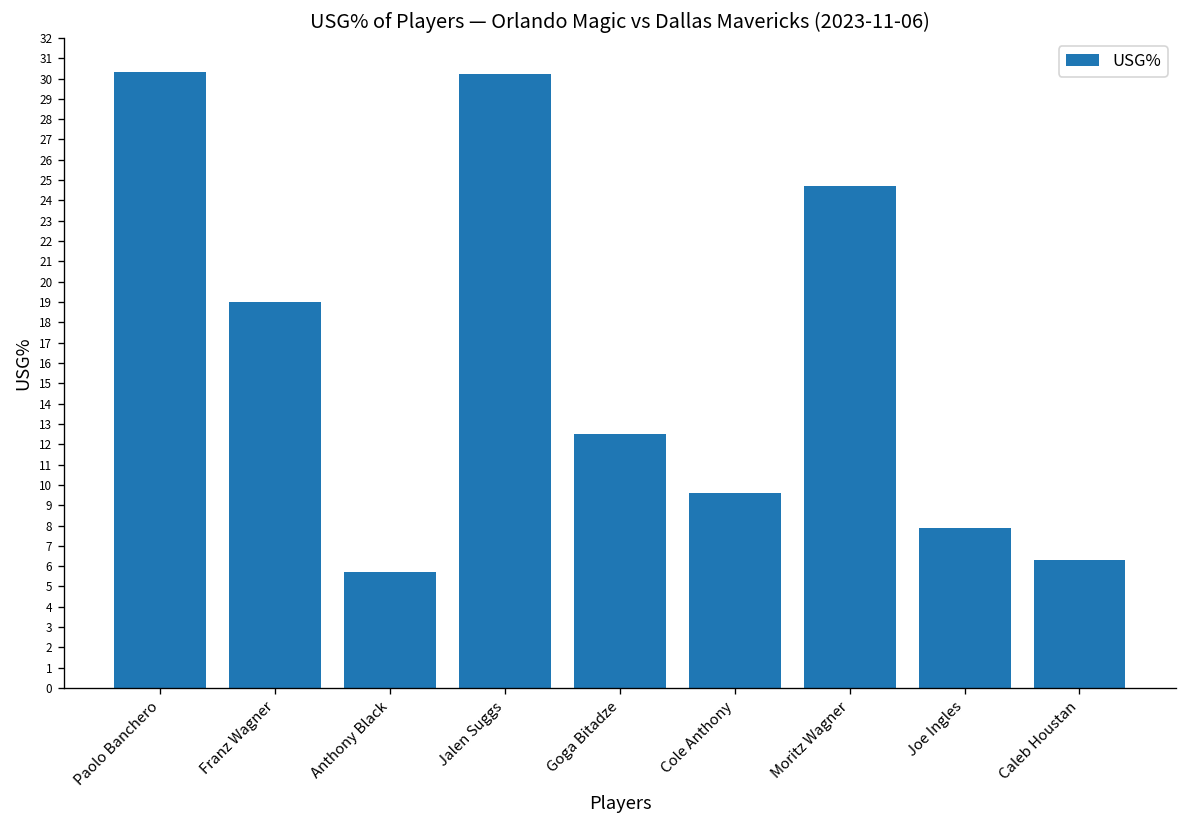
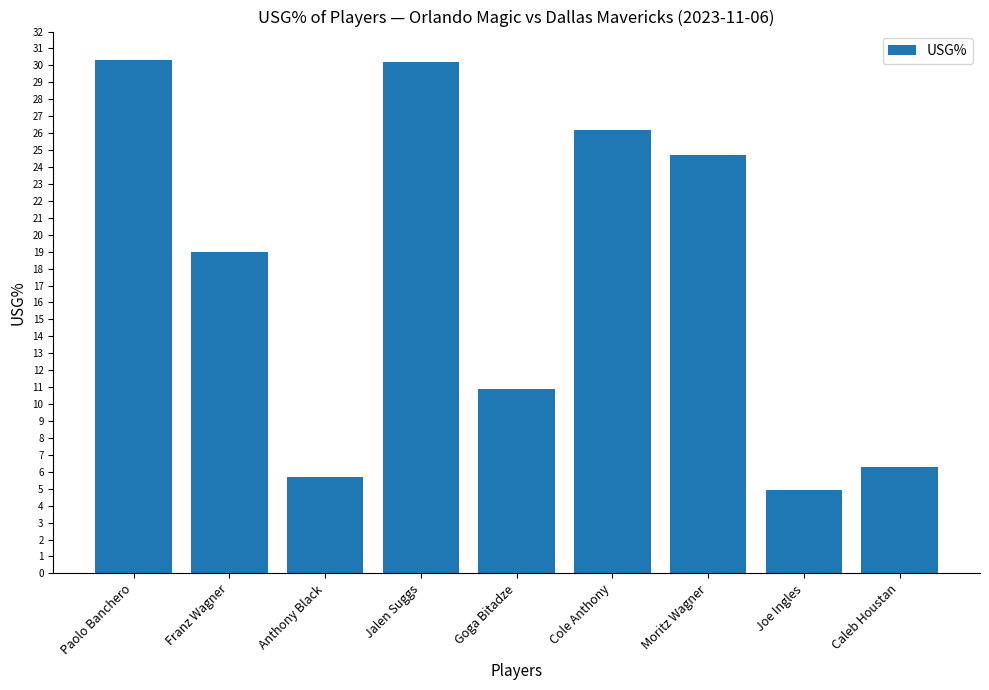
  {
    "Paolo Banchero": 30.3,
    "Franz Wagner": 19.0,
    "Anthony Black": 5.7,
    "Jalen Suggs": 30.2,
-   "Goga Bitadze": 12.5,
-   "Cole Anthony": 9.6,
+   "Goga Bitadze": 10.9,
+   "Cole Anthony": 26.2,
    "Moritz Wagner": 24.7,
-   "Joe Ingles": 7.9,
+   "Joe Ingles": 4.9,
    "Caleb Houstan": 6.3
  }
